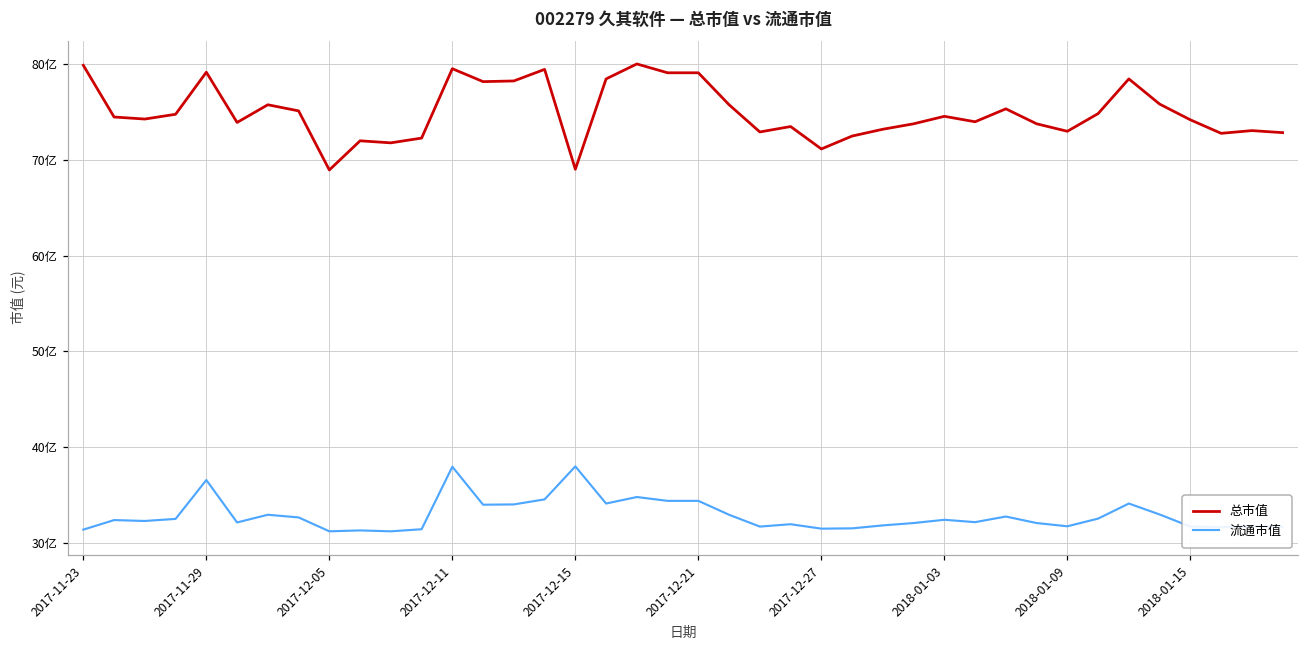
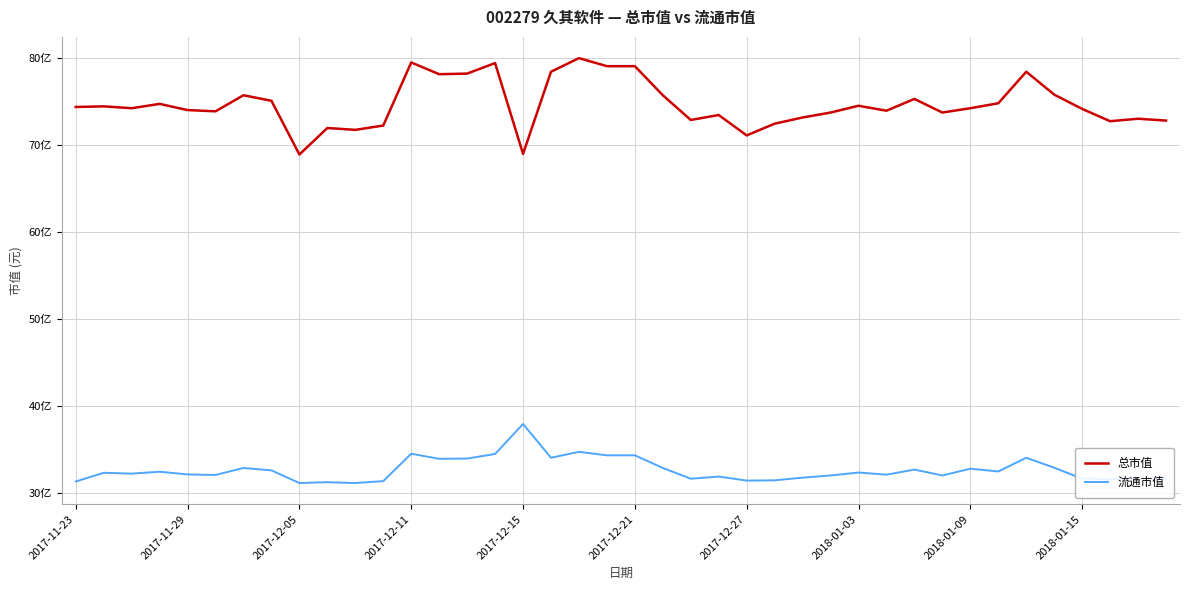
  {
    "总市值": {
-     "2017-11-23": "80亿",
-     "2017-11-29": "79亿",
+     "2017-11-23": "74亿",
+     "2017-11-29": "74亿",
      "2017-12-05": "69亿",
      "2017-12-11": "80亿",
      "2017-12-15": "69亿",
      "2017-12-21": "79亿",
      "2017-12-27": "71亿",
      "2018-01-03": "75亿",
-     "2018-01-09": "73亿",
+     "2018-01-09": "74亿",
      "2018-01-15": "74亿"
    },
    "流通市值": {
      "2017-11-23": "31亿",
-     "2017-11-29": "37亿",
+     "2017-11-29": "32亿",
      "2017-12-05": "31亿",
-     "2017-12-11": "38亿",
+     "2017-12-11": "35亿",
      "2017-12-15": "38亿",
      "2017-12-21": "34亿",
      "2017-12-27": "31亿",
      "2018-01-03": "32亿",
-     "2018-01-09": "32亿"
+     "2018-01-09": "33亿"
    }
  }
